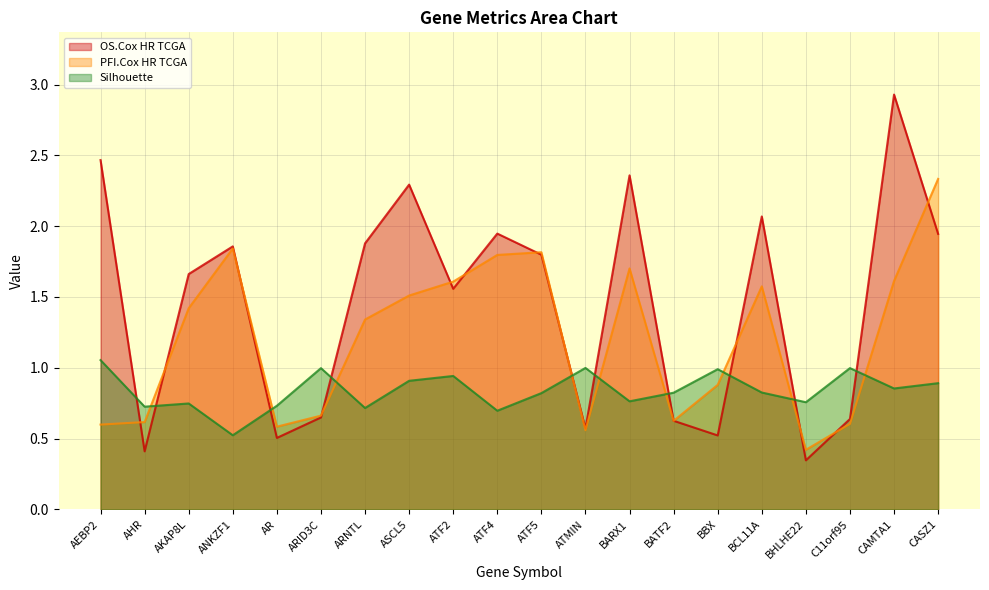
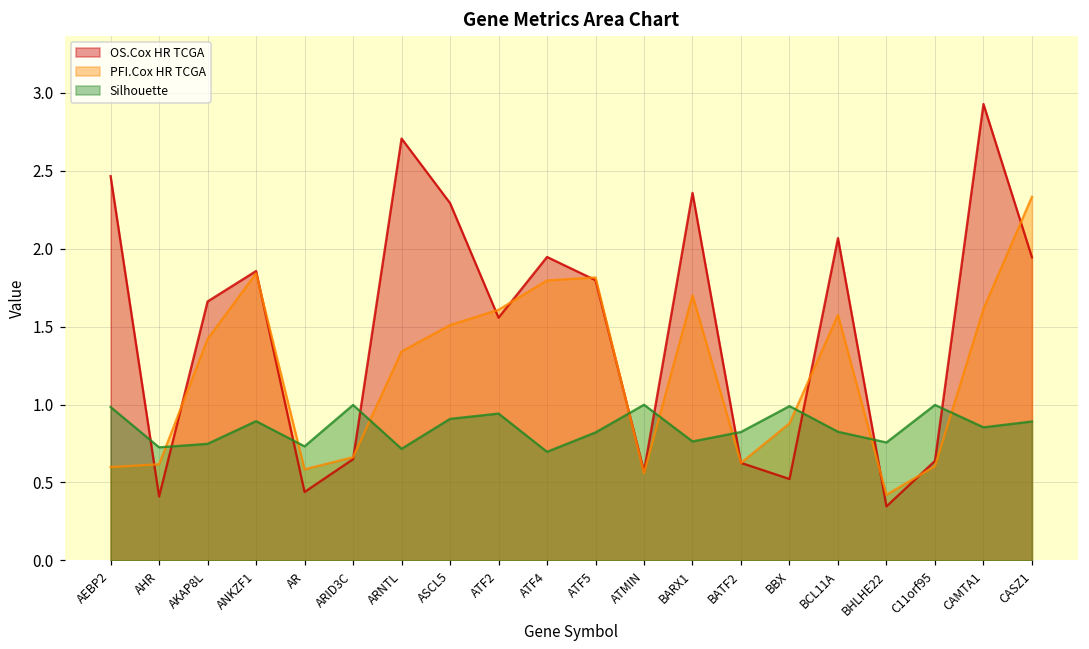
  {
    "OS.Cox HR TCGA": {
      "AEBP2": 2.47,
      "AHR": 0.41,
      "AKAP8L": 1.66,
-     "AR": 0.50,
-     "ARNTL": 1.88,
+     "AR": 0.44,
+     "ARNTL": 2.71,
      "ASCL5": 2.29,
      "ATF2": 1.56,
      "ATF4": 1.95,
      "BARX1": 2.36,
      "BBX": 0.52,
      "BCL11A": 2.07,
      "BHLHE22": 0.35,
      "C11orf95": 0.64,
      "CAMTA1": 2.93,
      "CASZ1": 1.95
    },
    "PFI.Cox HR TCGA": {
      "AEBP2": 0.60,
      "AHR": 0.62,
      "AKAP8L": 1.42,
      "AR": 0.58,
      "ARNTL": 1.34,
      "ASCL5": 1.51,
      "ATF2": 1.61,
      "ATF4": 1.80,
      "BARX1": 1.70,
      "BBX": 0.88,
      "BCL11A": 1.57,
      "BHLHE22": 0.42,
      "C11orf95": 0.60,
      "CAMTA1": 1.61,
      "CASZ1": 2.33
    },
    "Silhouette": {
-     "AEBP2": 1.05,
+     "AEBP2": 0.98,
      "AHR": 0.73,
      "AKAP8L": 0.75,
-     "ANKZF1": 0.52,
+     "ANKZF1": 0.89,
      "AR": 0.73,
      "ARID3C": 1.00,
      "ARNTL": 0.72,
      "ASCL5": 0.91,
      "ATF2": 0.94,
      "ATF4": 0.70,
      "ATF5": 0.82,
      "ATMIN": 1.00,
      "BARX1": 0.76,
      "BATF2": 0.82,
      "BBX": 0.99,
      "BCL11A": 0.83,
      "BHLHE22": 0.76,
      "C11orf95": 1.00,
      "CAMTA1": 0.85,
      "CASZ1": 0.89
    }
  }
